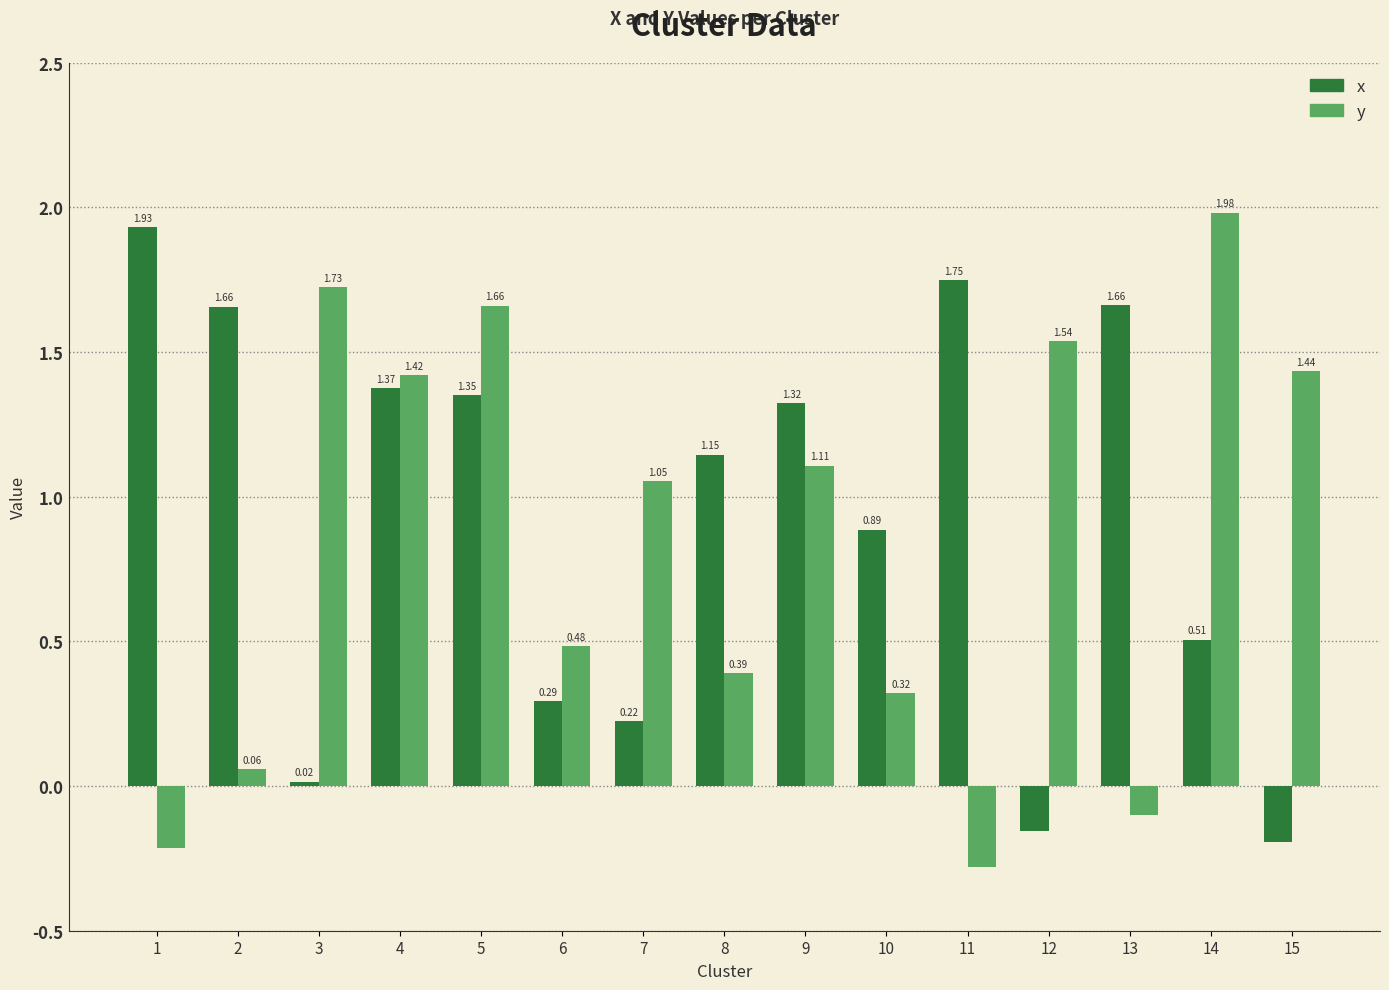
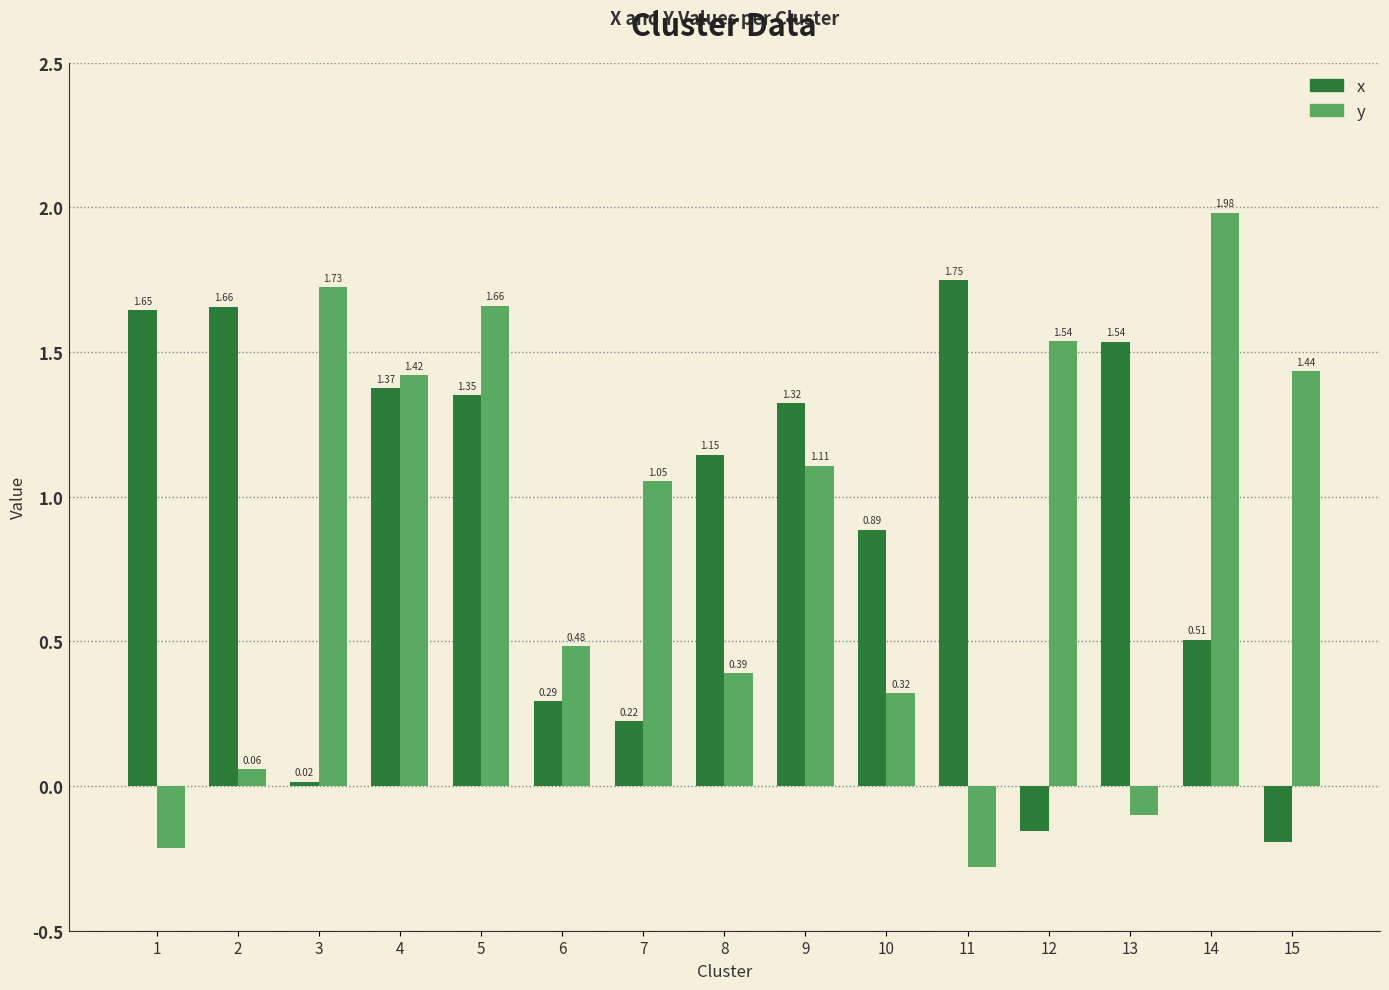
  {
    "x": {
-     "1": 1.93,
+     "1": 1.65,
      "2": 1.66,
      "3": 0.02,
      "4": 1.37,
      "5": 1.35,
      "6": 0.29,
      "7": 0.22,
      "8": 1.15,
      "9": 1.32,
      "10": 0.89,
      "11": 1.75,
-     "13": 1.66,
+     "13": 1.54,
      "14": 0.51
    },
    "y": {
      "2": 0.06,
      "3": 1.73,
      "4": 1.42,
      "5": 1.66,
      "6": 0.48,
      "7": 1.05,
      "8": 0.39,
      "9": 1.11,
      "10": 0.32,
      "12": 1.54,
      "14": 1.98,
      "15": 1.44
    }
  }
